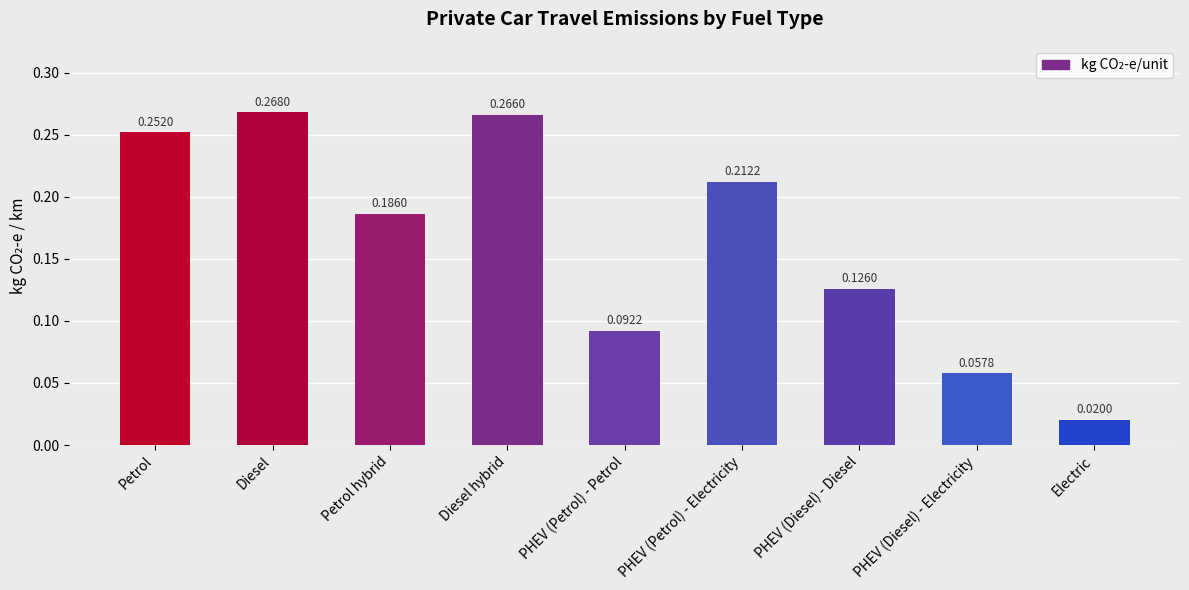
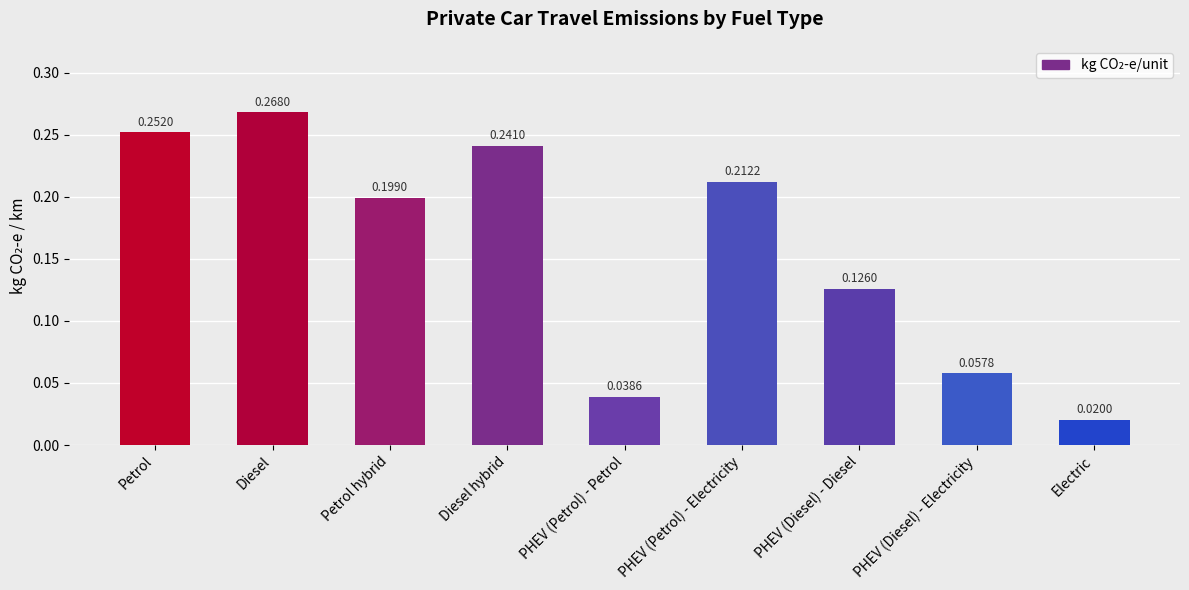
  {
    "Petrol": 0.2520,
    "Diesel": 0.2680,
-   "Petrol hybrid": 0.1860,
-   "Diesel hybrid": 0.2660,
-   "PHEV (Petrol) - Petrol": 0.0922,
+   "Petrol hybrid": 0.1990,
+   "Diesel hybrid": 0.2410,
+   "PHEV (Petrol) - Petrol": 0.0386,
    "PHEV (Petrol) - Electricity": 0.2122,
    "PHEV (Diesel) - Diesel": 0.1260,
    "PHEV (Diesel) - Electricity": 0.0578,
    "Electric": 0.0200
  }
